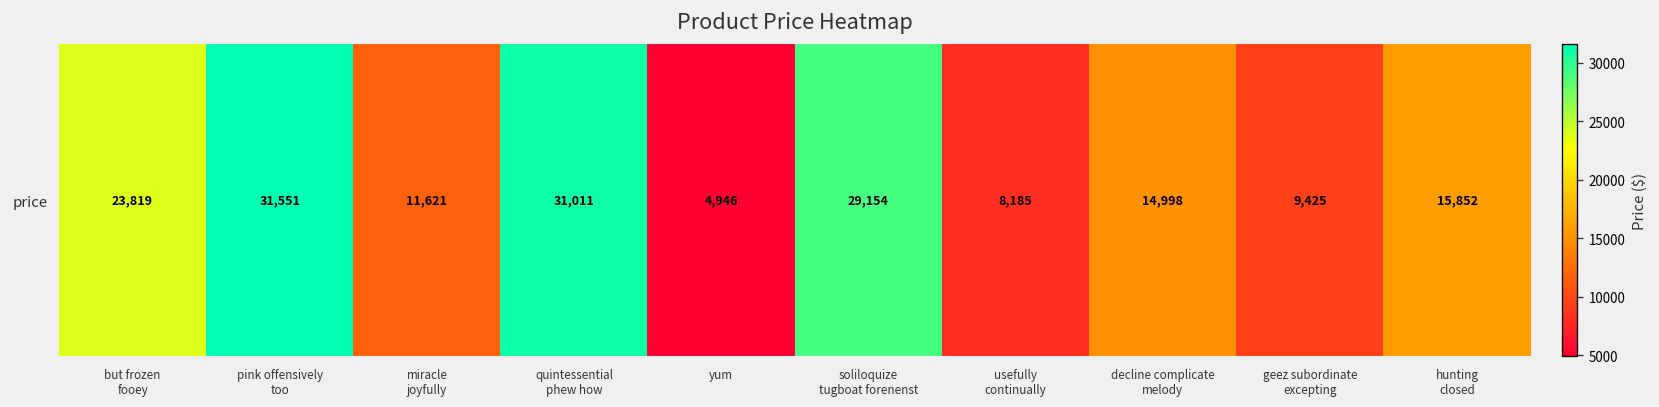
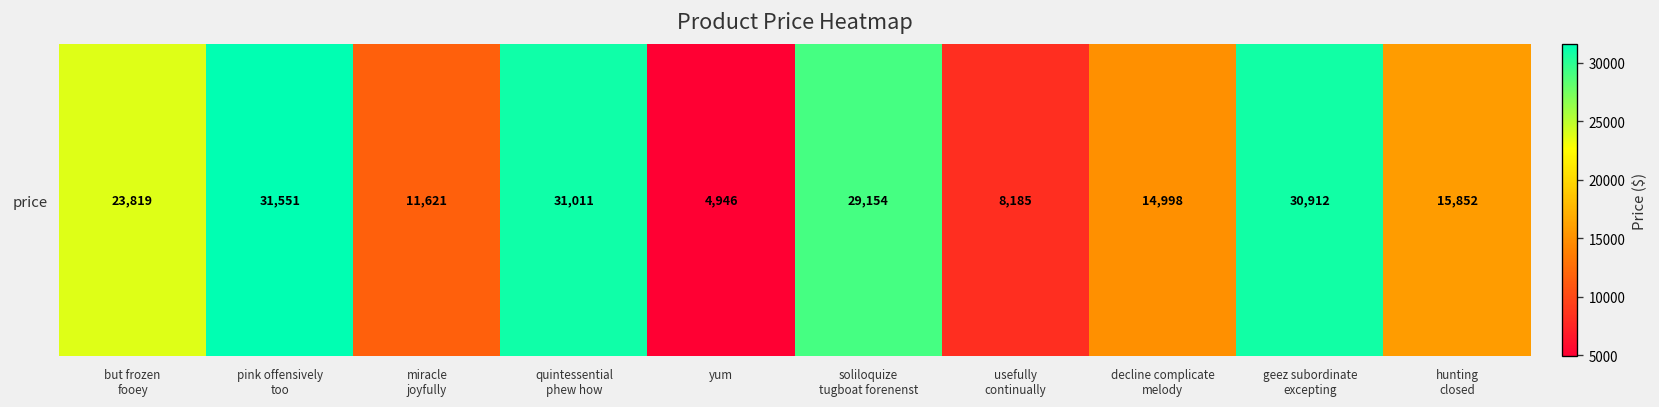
  {
    "price": {
      "but frozen fooey": "23,819",
      "pink offensively too": "31,551",
      "miracle joyfully": "11,621",
      "quintessential phew how": "31,011",
      "yum": "4,946",
      "soliloquize tugboat forenenst": "29,154",
      "usefully continually": "8,185",
      "decline complicate melody": "14,998",
-     "geez subordinate excepting": "9,425",
+     "geez subordinate excepting": "30,912",
      "hunting closed": "15,852"
    }
  }
